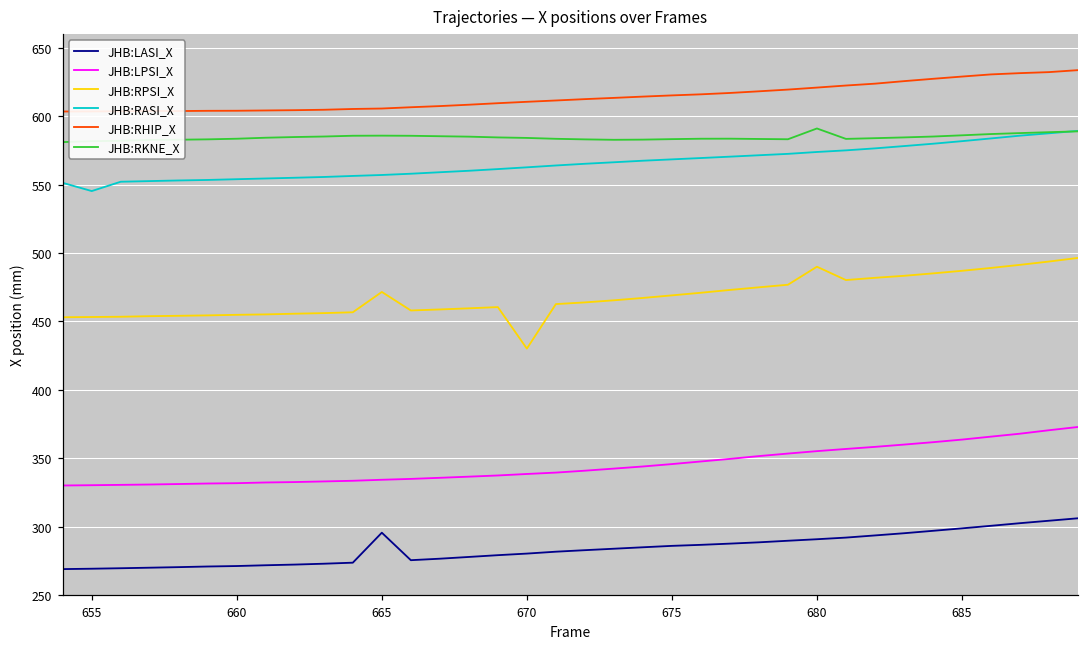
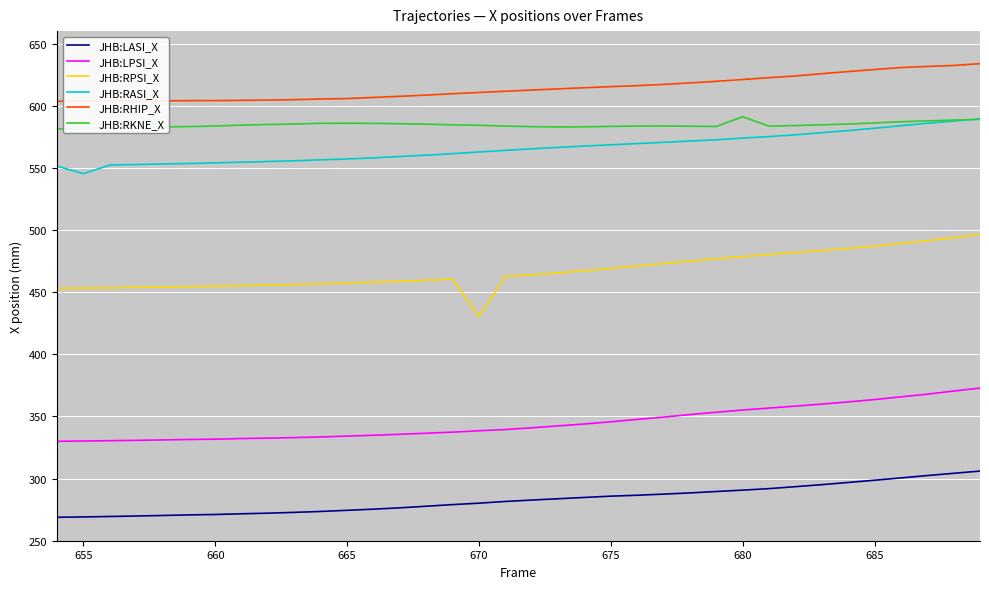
  {
    "JHB:LASI_X": {
      "655": 269,
      "660": 271,
-     "665": 295,
+     "665": 274,
      "670": 280,
      "675": 286,
      "680": 291,
      "685": 299
    },
    "JHB:LPSI_X": {
      "655": 330,
      "660": 332,
      "665": 334,
      "670": 338,
      "675": 346,
      "680": 355,
      "685": 364
    },
    "JHB:RPSI_X": {
      "655": 453,
      "660": 455,
-     "665": 472,
+     "665": 457,
      "670": 430,
      "675": 469,
-     "680": 490,
+     "680": 479,
      "685": 487
    },
    "JHB:RASI_X": {
      "655": 545,
      "660": 554,
      "665": 557,
      "670": 563,
      "675": 569,
      "680": 574,
      "685": 582
    },
    "JHB:RHIP_X": {
      "660": 604,
      "665": 606,
      "670": 611,
      "675": 615,
      "680": 621,
      "685": 629
    },
    "JHB:RKNE_X": {
      "660": 584,
      "665": 586,
      "670": 584,
      "675": 583,
      "680": 591,
      "685": 586
    }
  }
